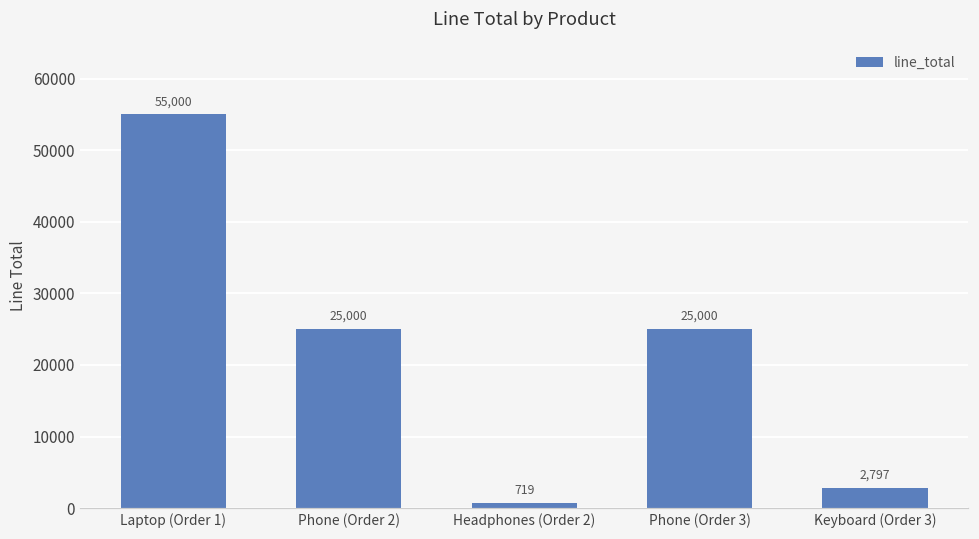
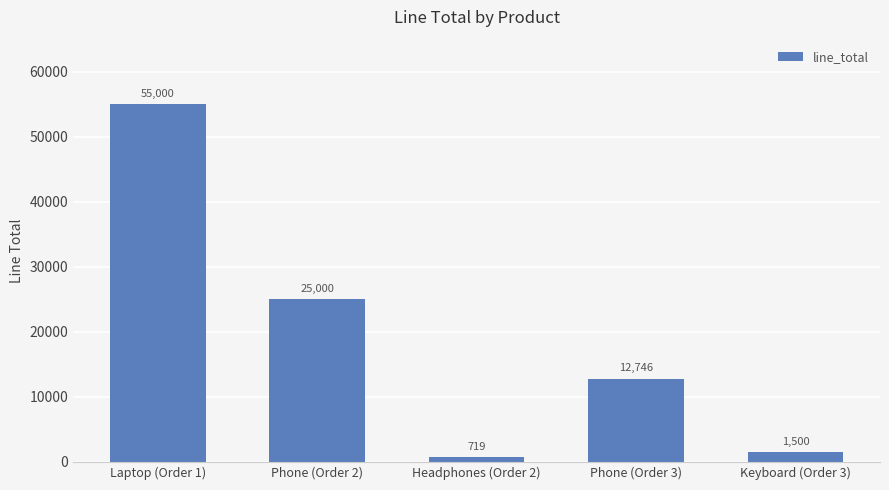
  {
    "Laptop (Order 1)": "55,000",
    "Phone (Order 2)": "25,000",
    "Headphones (Order 2)": "719",
-   "Phone (Order 3)": "25,000",
-   "Keyboard (Order 3)": "2,797"
+   "Phone (Order 3)": "12,746",
+   "Keyboard (Order 3)": "1,500"
  }
